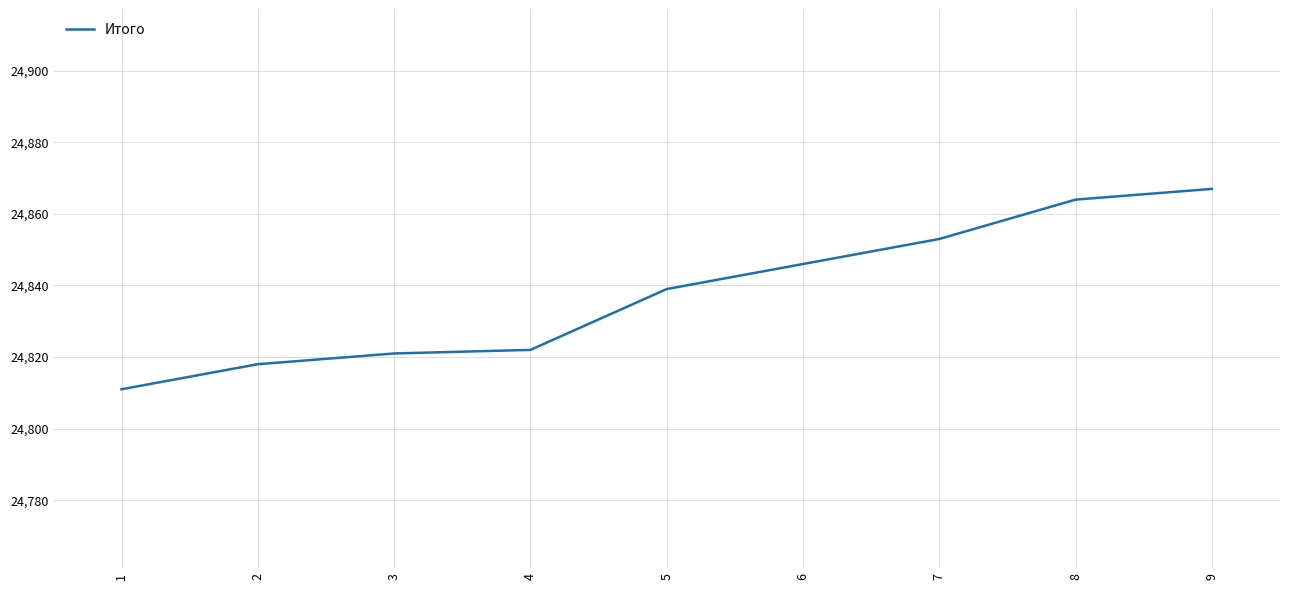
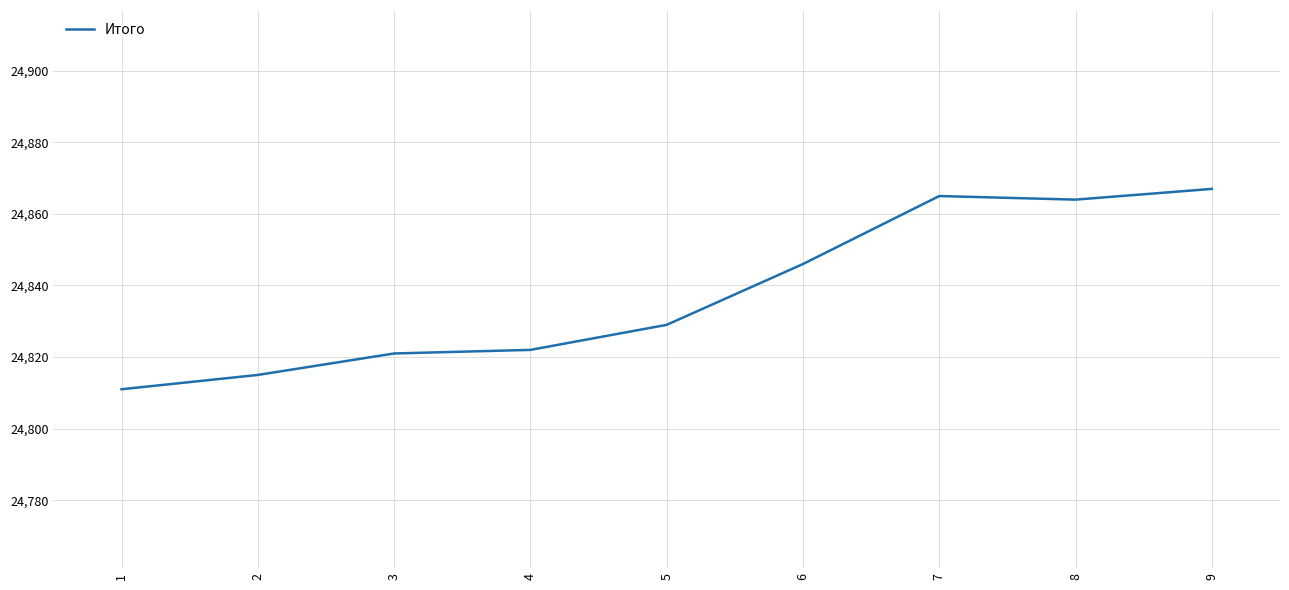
  {
    "1": "24,811",
-   "2": "24,818",
+   "2": "24,815",
    "3": "24,821",
    "4": "24,822",
-   "5": "24,839",
+   "5": "24,829",
    "6": "24,846",
-   "7": "24,853",
+   "7": "24,865",
    "8": "24,864",
    "9": "24,867"
  }
